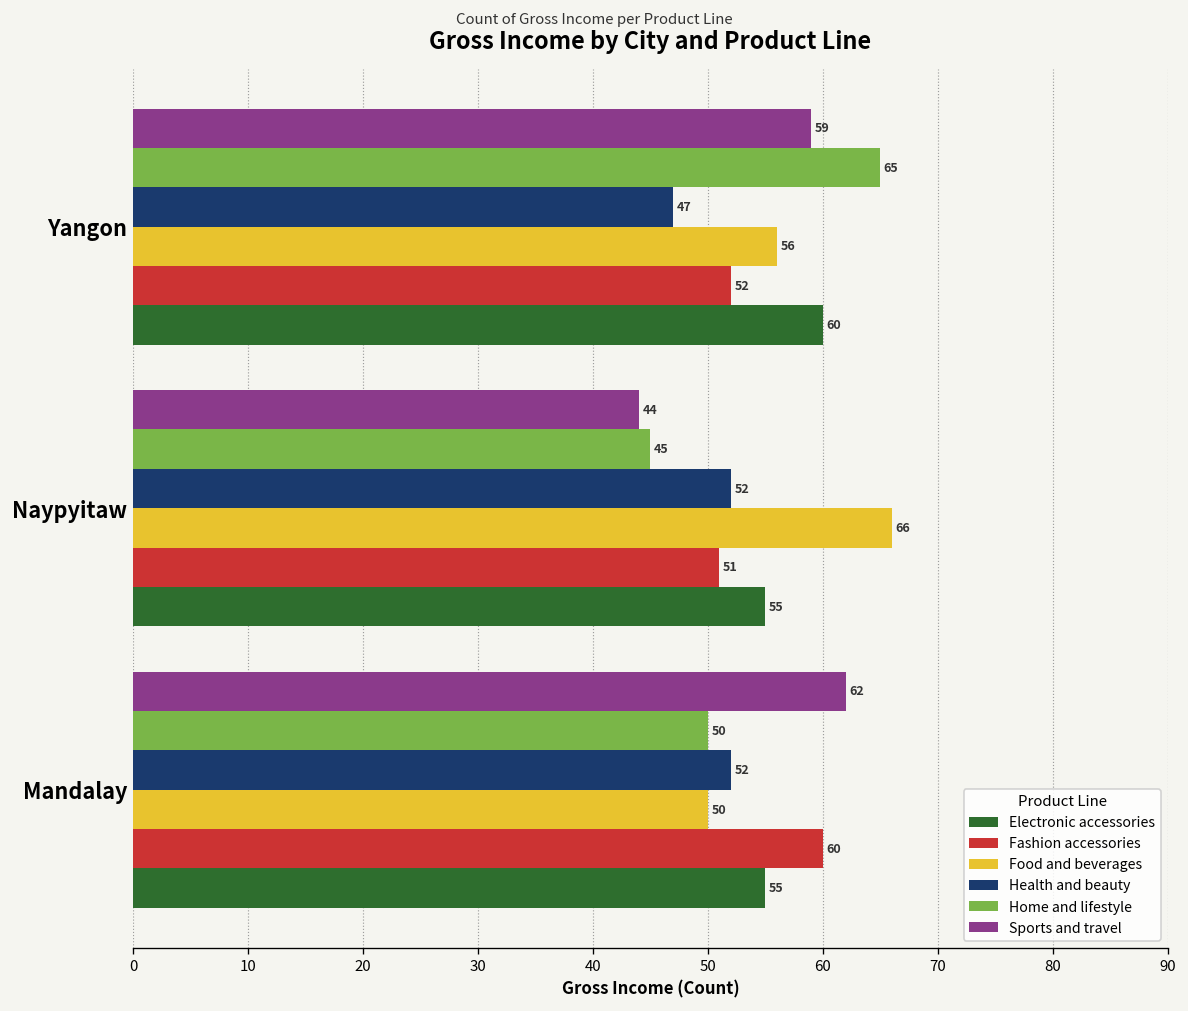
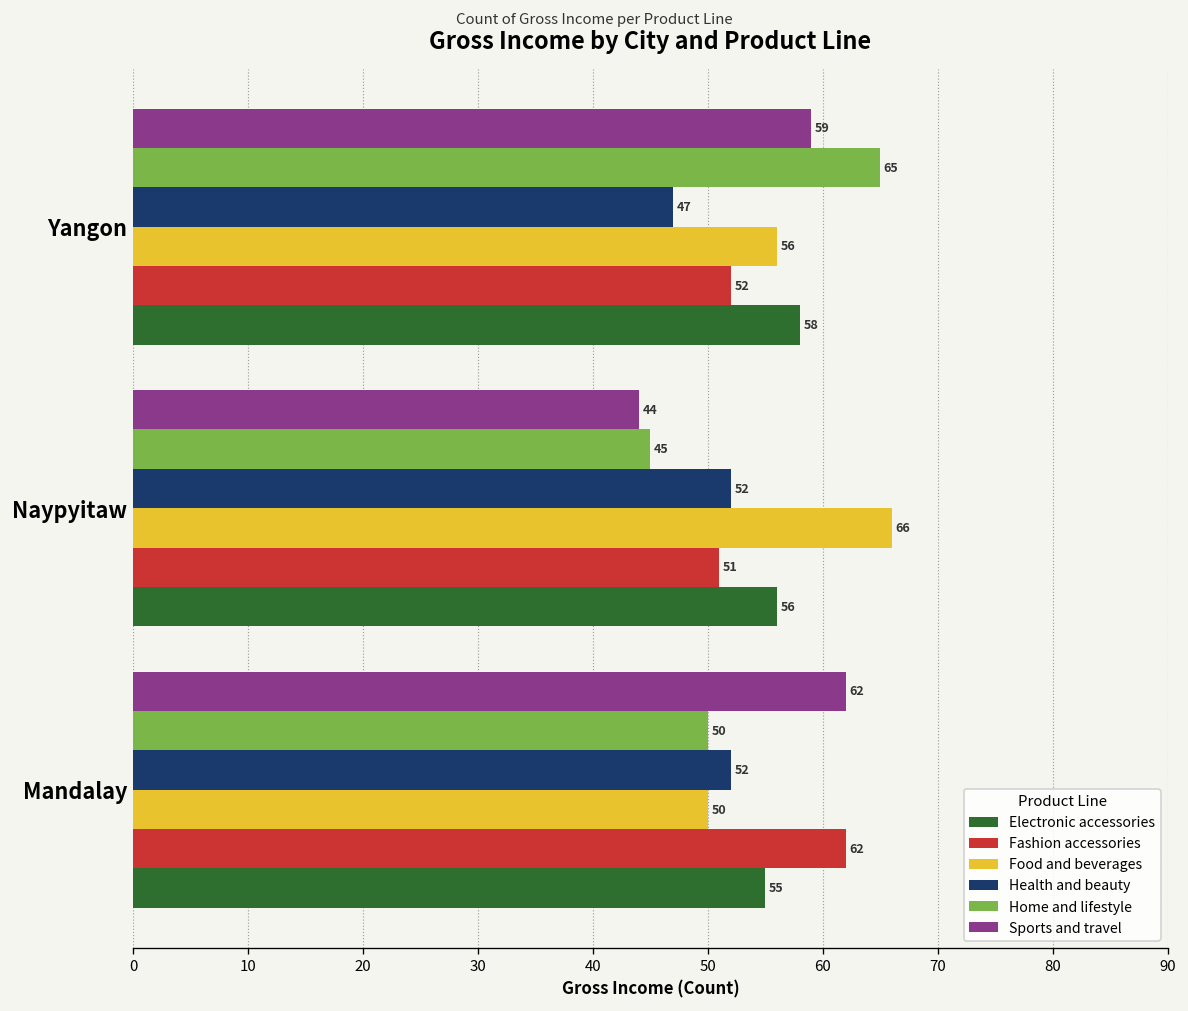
  {
    "Electronic accessories": {
-     "Yangon": 60,
-     "Naypyitaw": 55,
+     "Yangon": 58,
+     "Naypyitaw": 56,
      "Mandalay": 55
    },
    "Fashion accessories": {
      "Yangon": 52,
      "Naypyitaw": 51,
-     "Mandalay": 60
+     "Mandalay": 62
    },
    "Food and beverages": {
      "Yangon": 56,
      "Naypyitaw": 66,
      "Mandalay": 50
    },
    "Health and beauty": {
      "Yangon": 47,
      "Naypyitaw": 52,
      "Mandalay": 52
    },
    "Home and lifestyle": {
      "Yangon": 65,
      "Naypyitaw": 45,
      "Mandalay": 50
    },
    "Sports and travel": {
      "Yangon": 59,
      "Naypyitaw": 44,
      "Mandalay": 62
    }
  }
